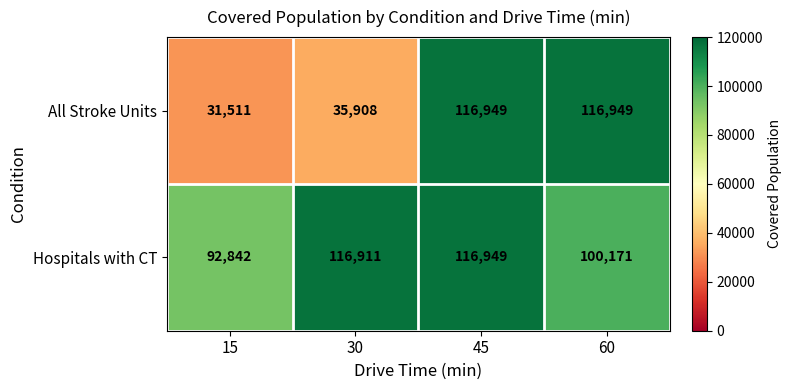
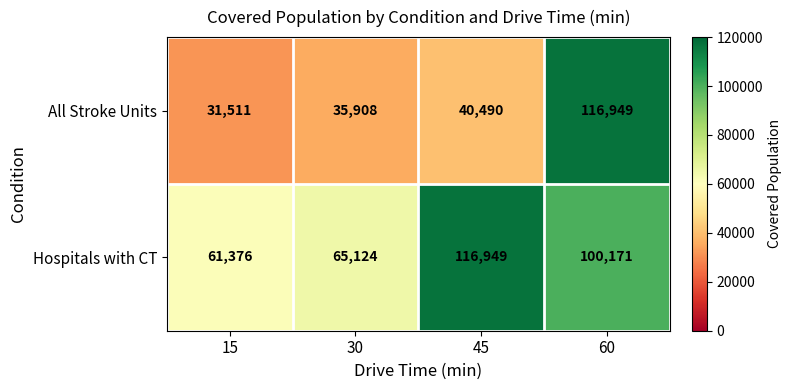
  {
    "All Stroke Units": {
      "15": "31,511",
      "30": "35,908",
-     "45": "116,949",
+     "45": "40,490",
      "60": "116,949"
    },
    "Hospitals with CT": {
-     "15": "92,842",
-     "30": "116,911",
+     "15": "61,376",
+     "30": "65,124",
      "45": "116,949",
      "60": "100,171"
    }
  }
